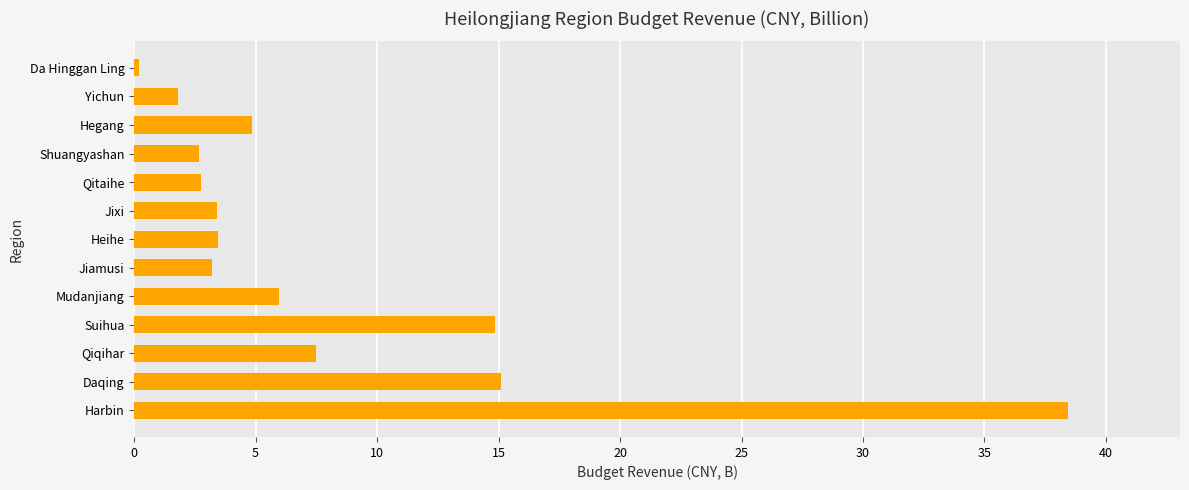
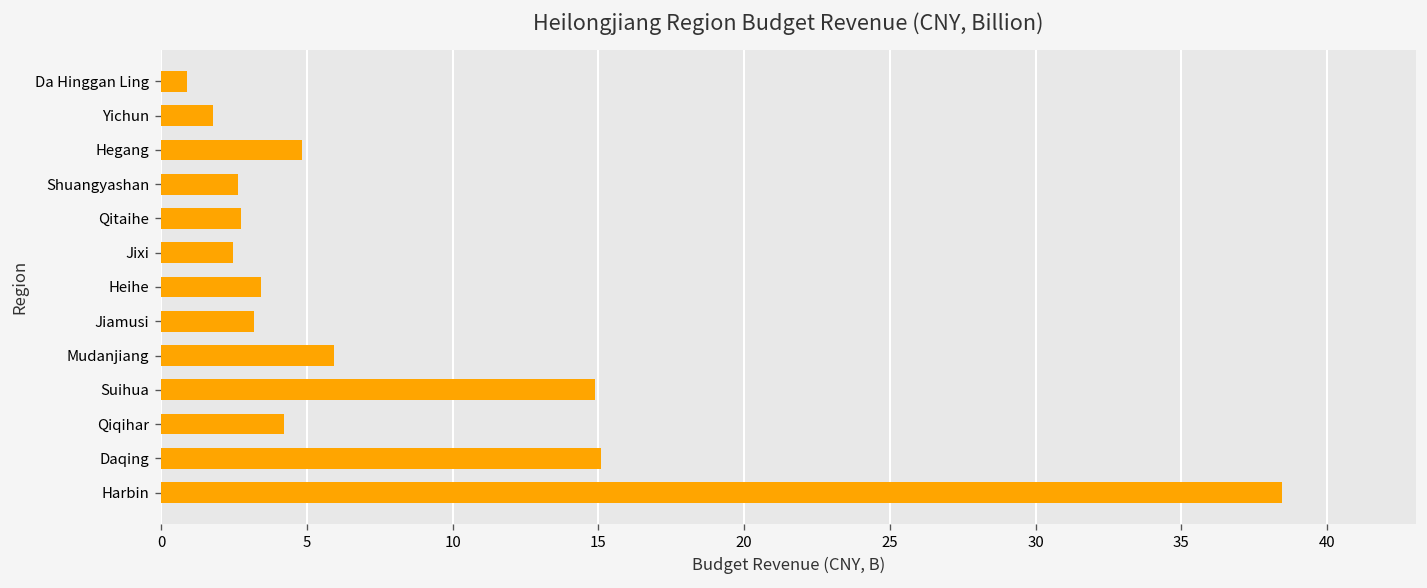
  {
-   "Da Hinggan Ling": 0.2,
+   "Da Hinggan Ling": 0.9,
    "Yichun": 1.8,
    "Hegang": 4.8,
    "Shuangyashan": 2.7,
    "Qitaihe": 2.7,
-   "Jixi": 3.4,
+   "Jixi": 2.5,
    "Heihe": 3.4,
    "Jiamusi": 3.2,
    "Mudanjiang": 6.0,
    "Suihua": 14.9,
-   "Qiqihar": 7.5,
+   "Qiqihar": 4.2,
    "Daqing": 15.1,
    "Harbin": 38.4
  }
